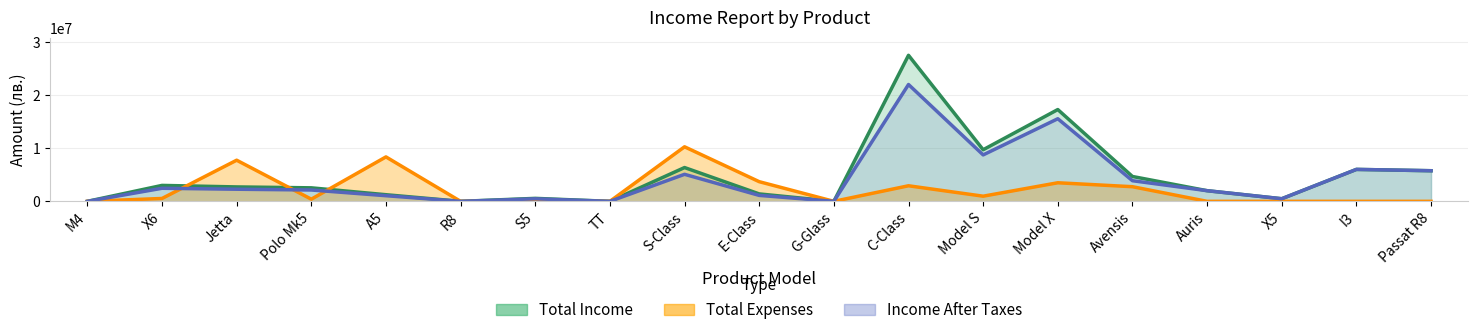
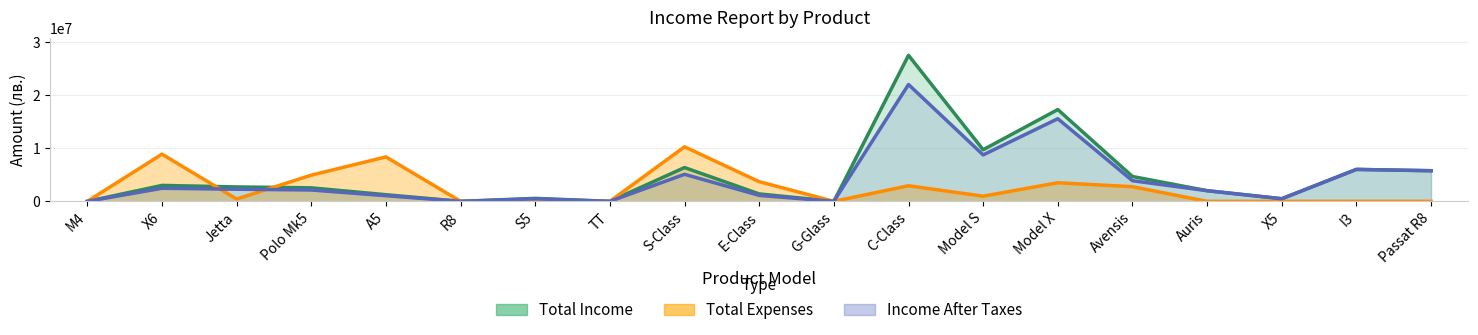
  {
    "Total Expenses": {
-     "X6": 1000000,
-     "Jetta": 8000000,
-     "Polo Mk5": 0,
+     "X6": 9000000,
+     "Jetta": 0,
+     "Polo Mk5": 5000000,
      "A5": 8000000,
      "S-Class": 10000000,
      "E-Class": 4000000,
      "C-Class": 3000000,
      "Model S": 1000000,
      "Model X": 3000000,
      "Avensis": 3000000,
      "Auris": 0,
      "X5": 0,
      "I3": 0,
      "Passat R8": 0
    }
  }
